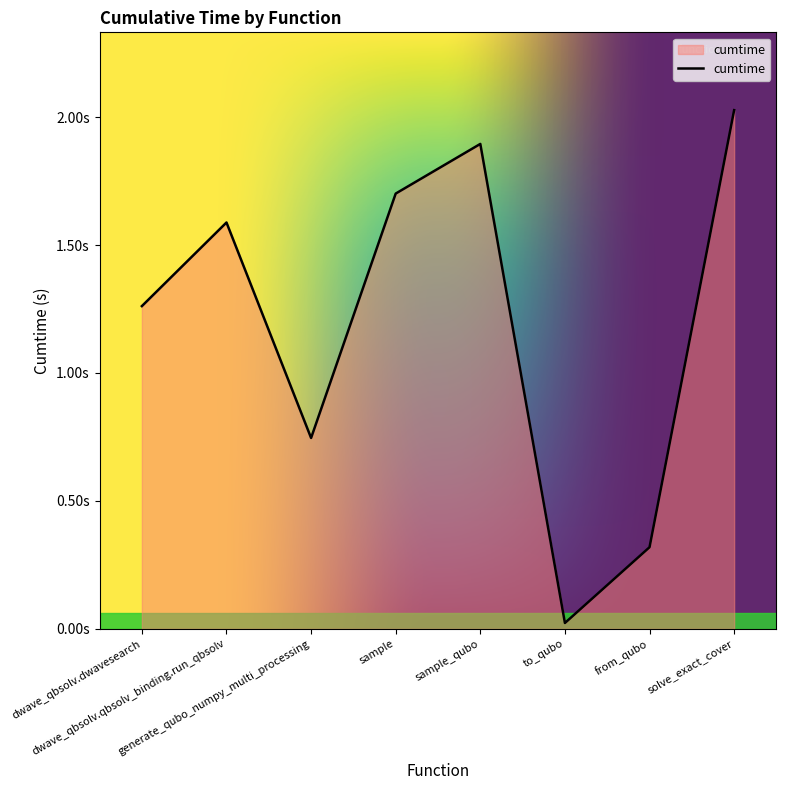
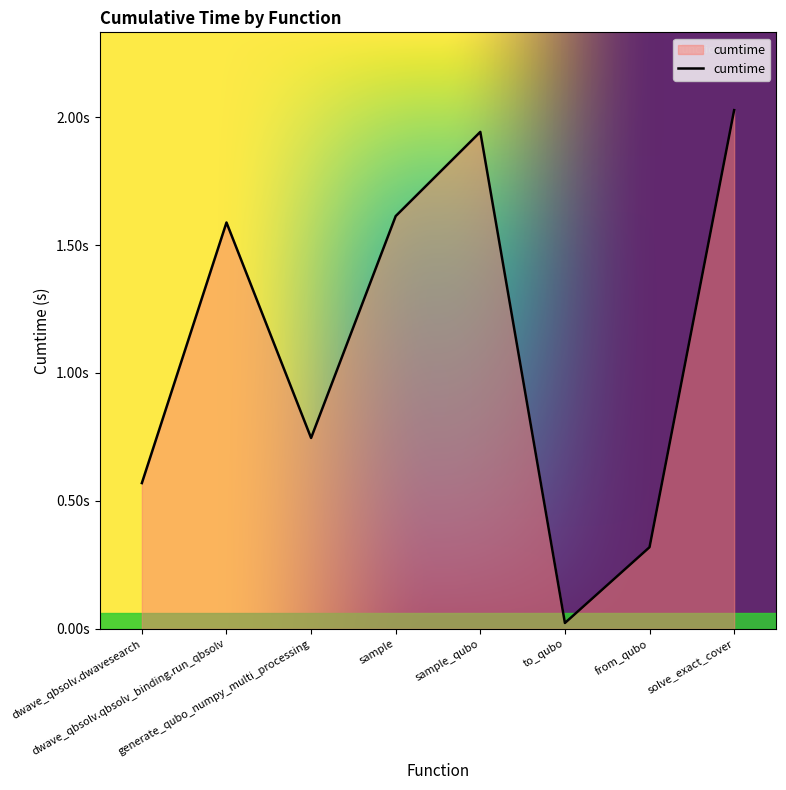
  {
-   "dwave_qbsolv.dwavesearch": "1.26s",
+   "dwave_qbsolv.dwavesearch": "0.57s",
    "dwave_qbsolv.qbsolv_binding.run_qbsolv": "1.59s",
    "generate_qubo_numpy_multi_processing": "0.75s",
-   "sample": "1.70s",
-   "sample_qubo": "1.90s",
+   "sample": "1.61s",
+   "sample_qubo": "1.94s",
    "from_qubo": "0.32s",
    "solve_exact_cover": "2.03s"
  }
